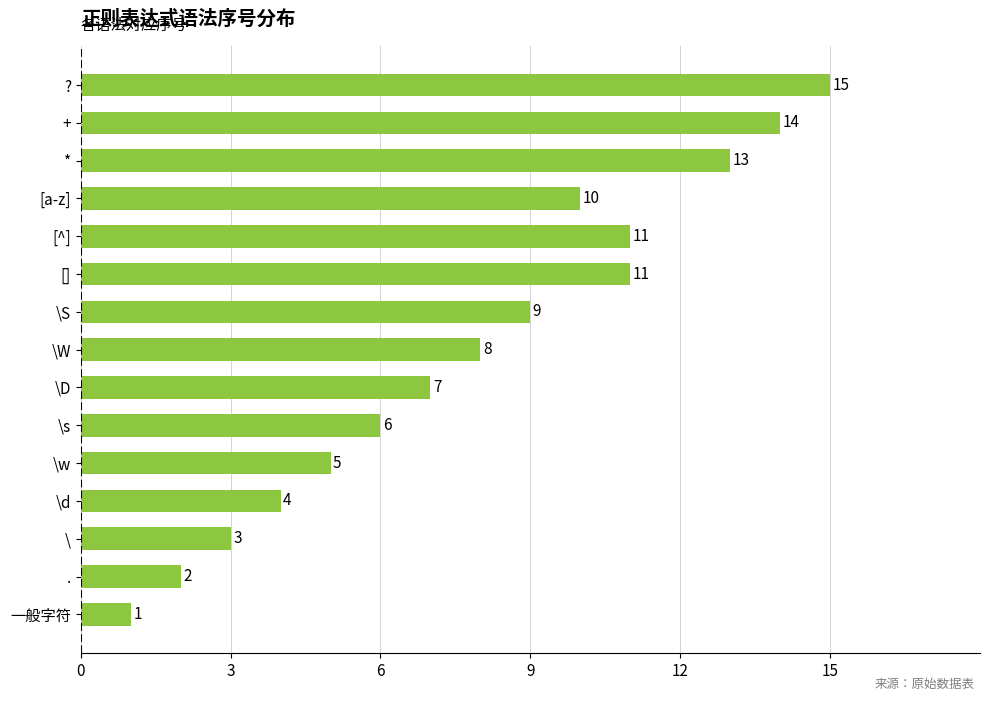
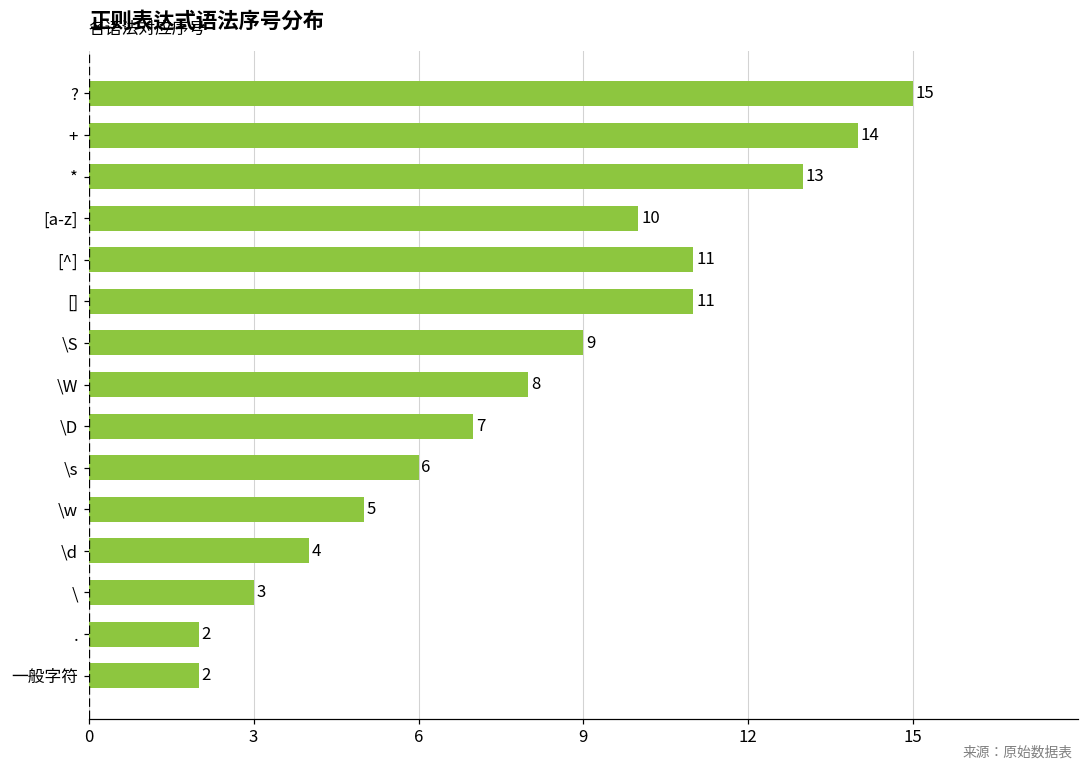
  {
    "?": 15,
    "+": 14,
    "*": 13,
    "[a-z]": 10,
    "[^]": 11,
    "[]": 11,
    "\\S": 9,
    "\\W": 8,
    "\\D": 7,
    "\\s": 6,
    "\\w": 5,
    "\\d": 4,
    "\\": 3,
    ".": 2,
-   "一般字符": 1
+   "一般字符": 2
  }
